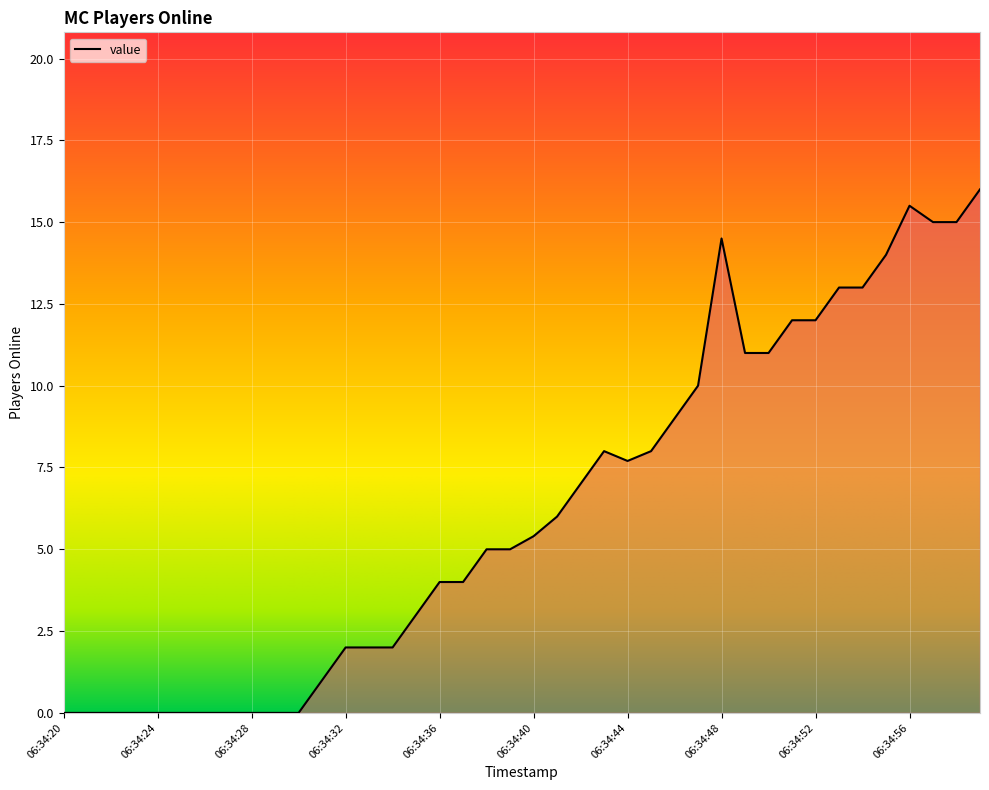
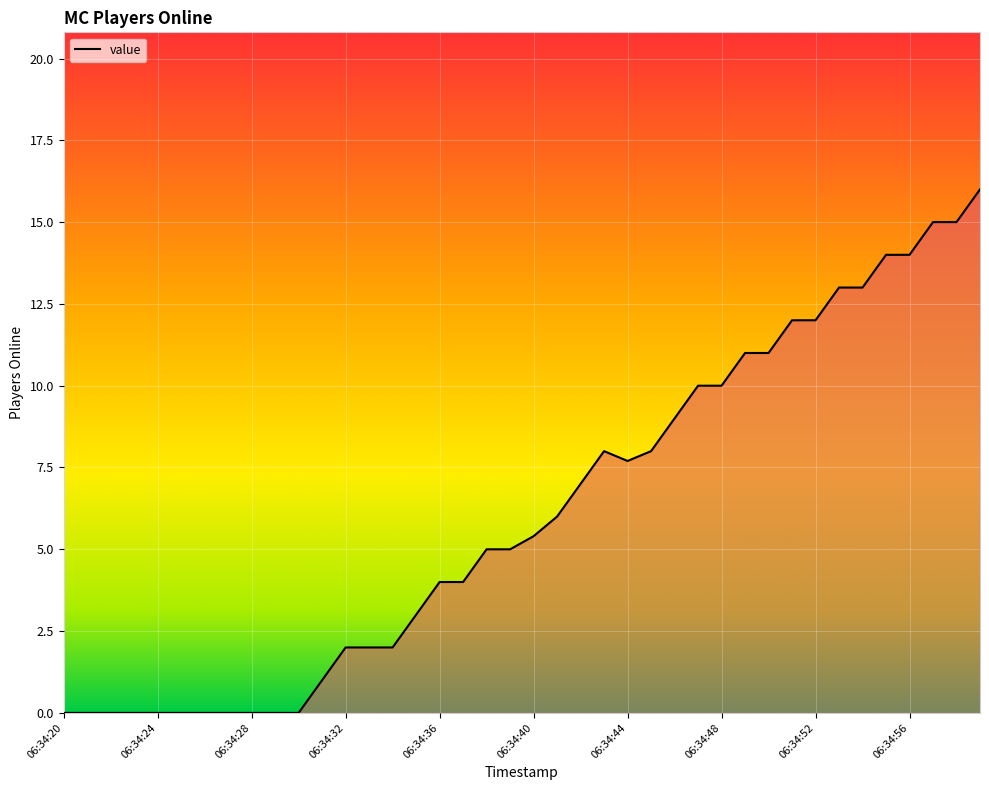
  {
    "06:34:20": 0.0,
    "06:34:24": 0.0,
    "06:34:28": 0.0,
    "06:34:32": 2.0,
    "06:34:36": 4.0,
    "06:34:40": 5.4,
    "06:34:44": 7.7,
-   "06:34:48": 14.5,
+   "06:34:48": 10.0,
    "06:34:52": 12.0,
-   "06:34:56": 15.5
+   "06:34:56": 14.0
  }
